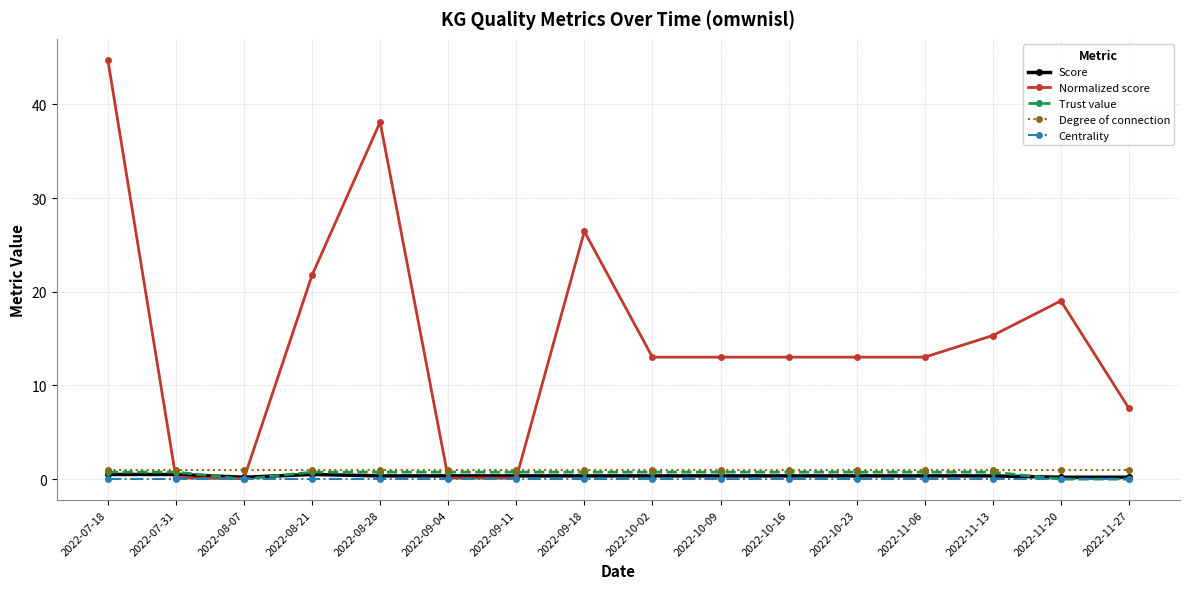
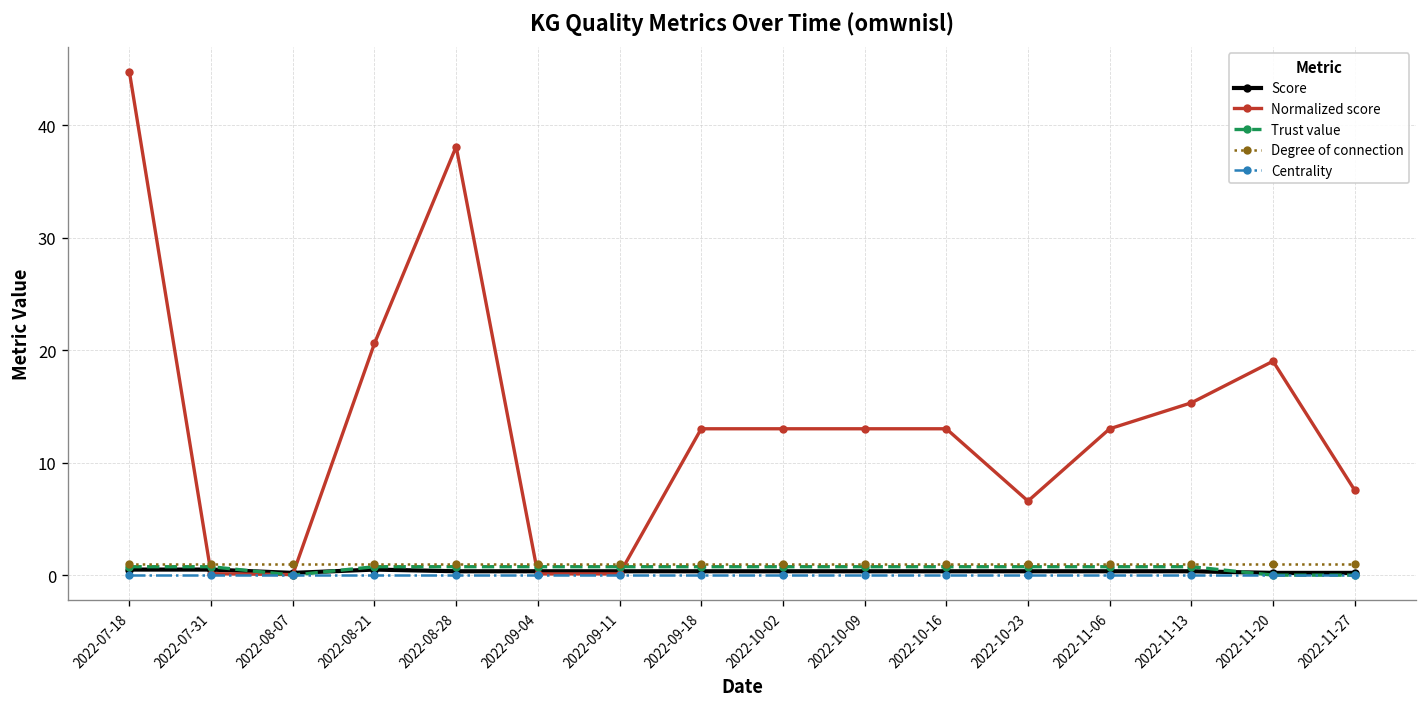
  {
    "Score": {
      "2022-08-28": 0,
      "2022-09-18": 0,
      "2022-10-02": 0,
      "2022-10-09": 0,
      "2022-10-16": 0,
      "2022-10-23": 0,
      "2022-11-06": 0,
      "2022-11-13": 0
    },
    "Normalized score": {
      "2022-07-18": 45,
-     "2022-08-21": 22,
+     "2022-08-21": 21,
      "2022-08-28": 38,
-     "2022-09-18": 26,
+     "2022-09-18": 13,
      "2022-10-02": 13,
      "2022-10-09": 13,
      "2022-10-16": 13,
-     "2022-10-23": 13,
+     "2022-10-23": 7,
      "2022-11-06": 13,
      "2022-11-13": 15,
      "2022-11-20": 19,
      "2022-11-27": 8
    },
    "Degree of connection": {
      "2022-08-07": 1,
      "2022-11-20": 1,
      "2022-11-27": 1
    },
    "Centrality": {
      "2022-07-18": 0,
      "2022-08-21": 0,
      "2022-08-28": 0,
      "2022-09-18": 0,
      "2022-10-02": 0,
      "2022-10-09": 0,
      "2022-10-16": 0,
      "2022-10-23": 0,
      "2022-11-06": 0,
      "2022-11-13": 0
    }
  }
